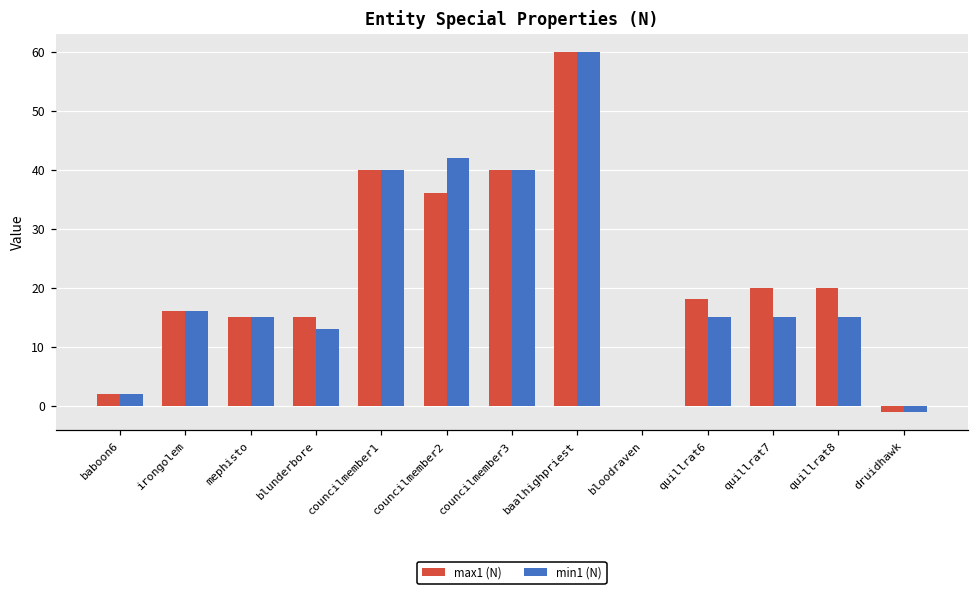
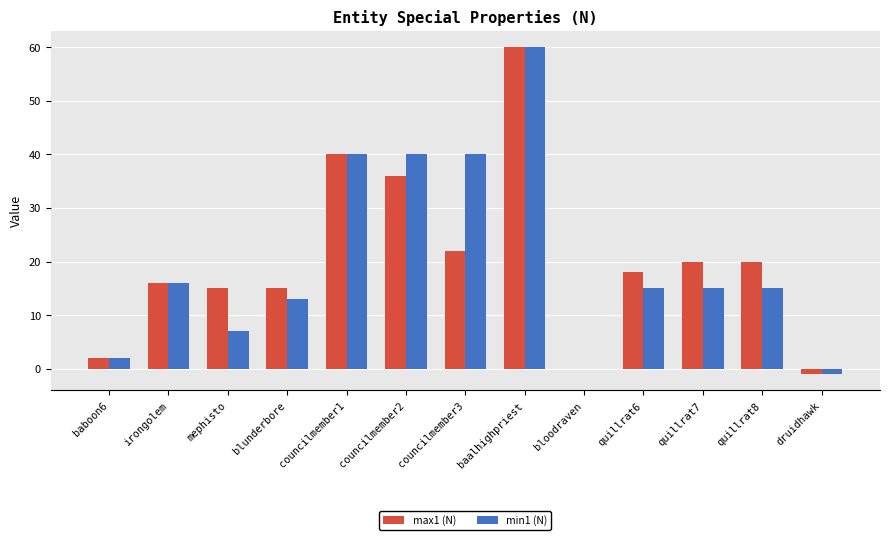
  {
    "max1 (N)": {
      "baboon6": 2,
      "irongolem": 16,
      "mephisto": 15,
      "blunderbore": 15,
      "councilmember1": 40,
      "councilmember2": 36,
-     "councilmember3": 40,
+     "councilmember3": 22,
      "baalhighpriest": 60,
      "bloodraven": 0,
      "quillrat6": 18,
      "quillrat7": 20,
      "quillrat8": 20,
      "druidhawk": -1
    },
    "min1 (N)": {
      "baboon6": 2,
      "irongolem": 16,
-     "mephisto": 15,
+     "mephisto": 7,
      "blunderbore": 13,
      "councilmember1": 40,
-     "councilmember2": 42,
+     "councilmember2": 40,
      "councilmember3": 40,
      "baalhighpriest": 60,
      "bloodraven": 0,
      "quillrat6": 15,
      "quillrat7": 15,
      "quillrat8": 15,
      "druidhawk": -1
    }
  }
